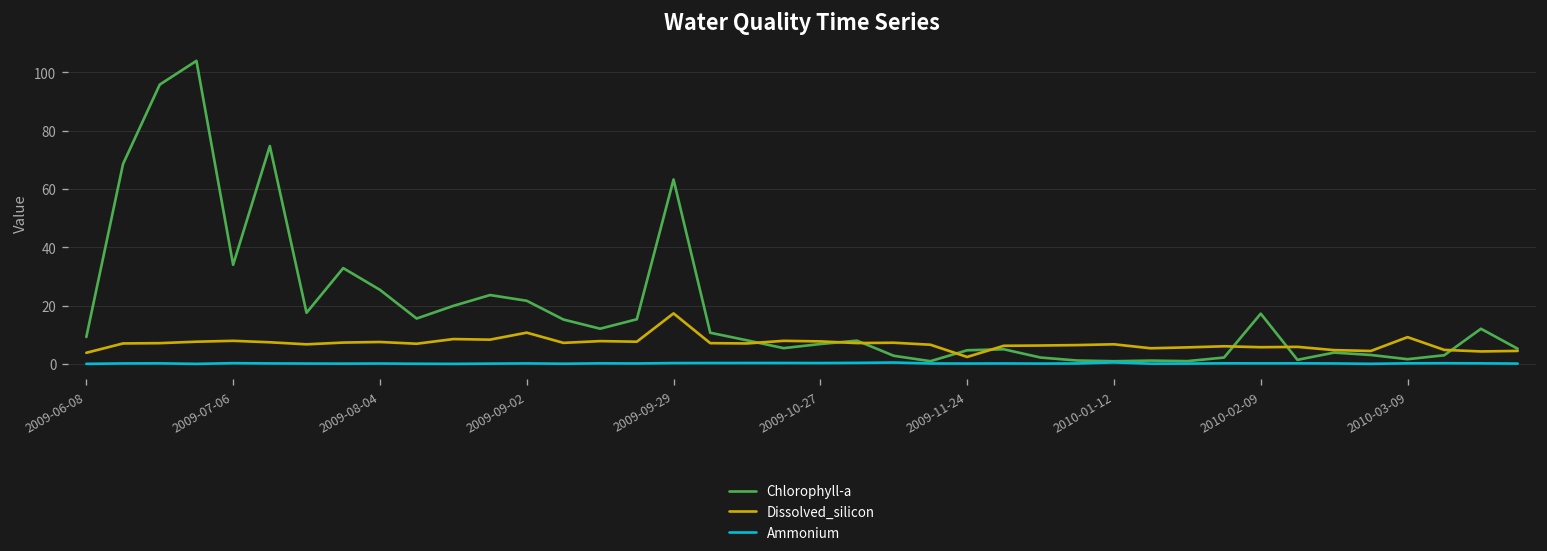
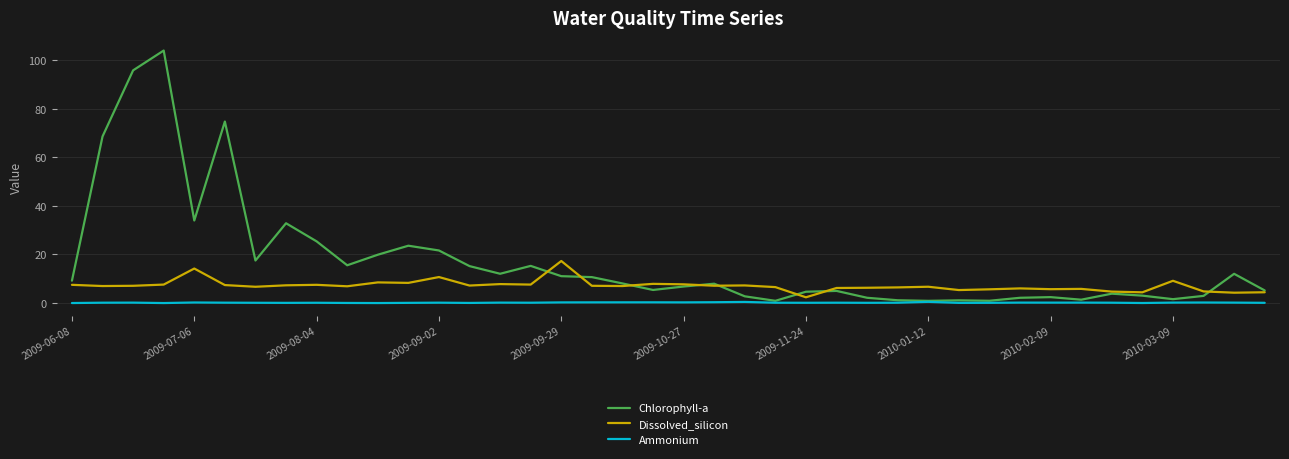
  {
    "Chlorophyll-a": {
      "2009-06-08": 9,
      "2009-07-06": 34,
      "2009-08-04": 25,
      "2009-09-02": 22,
-     "2009-09-29": 63,
+     "2009-09-29": 11,
      "2009-11-24": 5,
-     "2010-02-09": 17,
+     "2010-02-09": 2,
      "2010-03-09": 2
    },
    "Dissolved_silicon": {
-     "2009-06-08": 4,
-     "2009-07-06": 8,
+     "2009-06-08": 8,
+     "2009-07-06": 14,
      "2009-08-04": 8,
      "2009-09-02": 11,
      "2009-09-29": 17,
      "2009-11-24": 2,
      "2010-01-12": 7,
      "2010-02-09": 6,
      "2010-03-09": 9
    },
    "Ammonium": {
      "2009-06-08": 0,
      "2009-07-06": 0,
      "2009-08-04": 0,
      "2009-09-02": 0,
      "2009-09-29": 0,
      "2009-10-27": 0,
      "2009-11-24": 0,
      "2010-02-09": 0,
      "2010-03-09": 0
    }
  }
